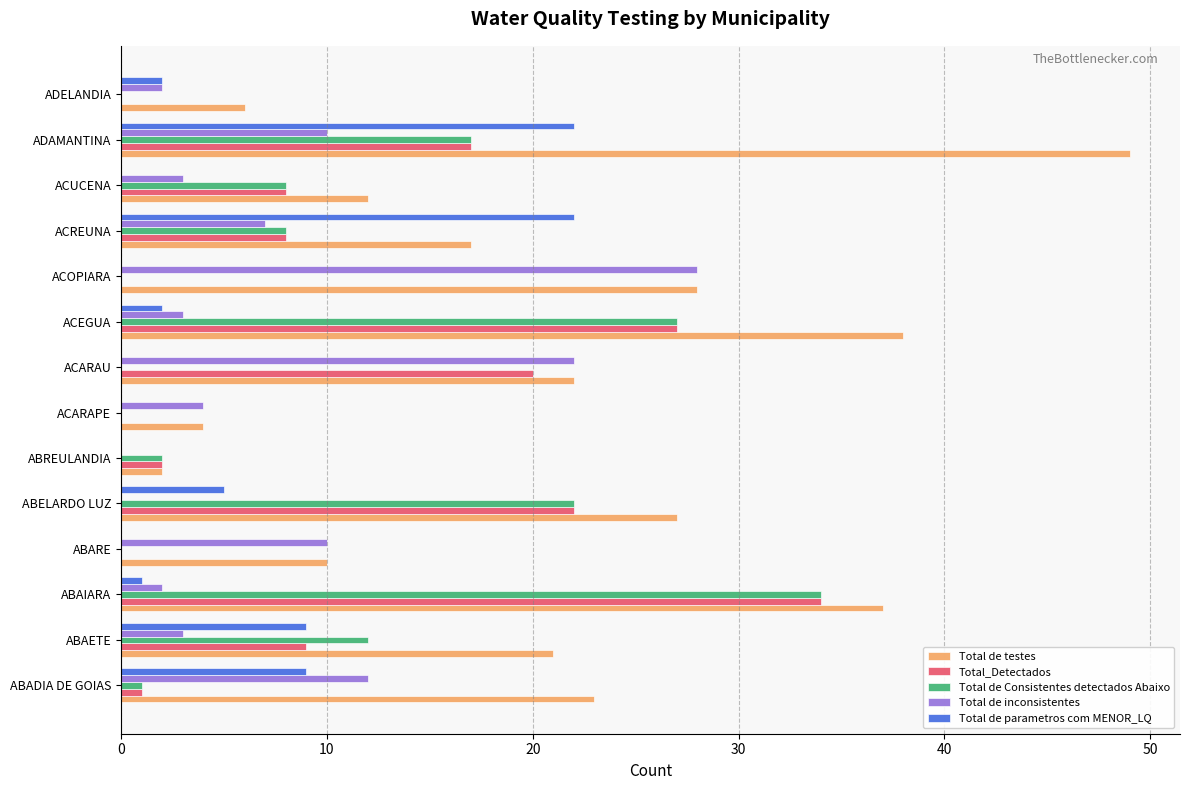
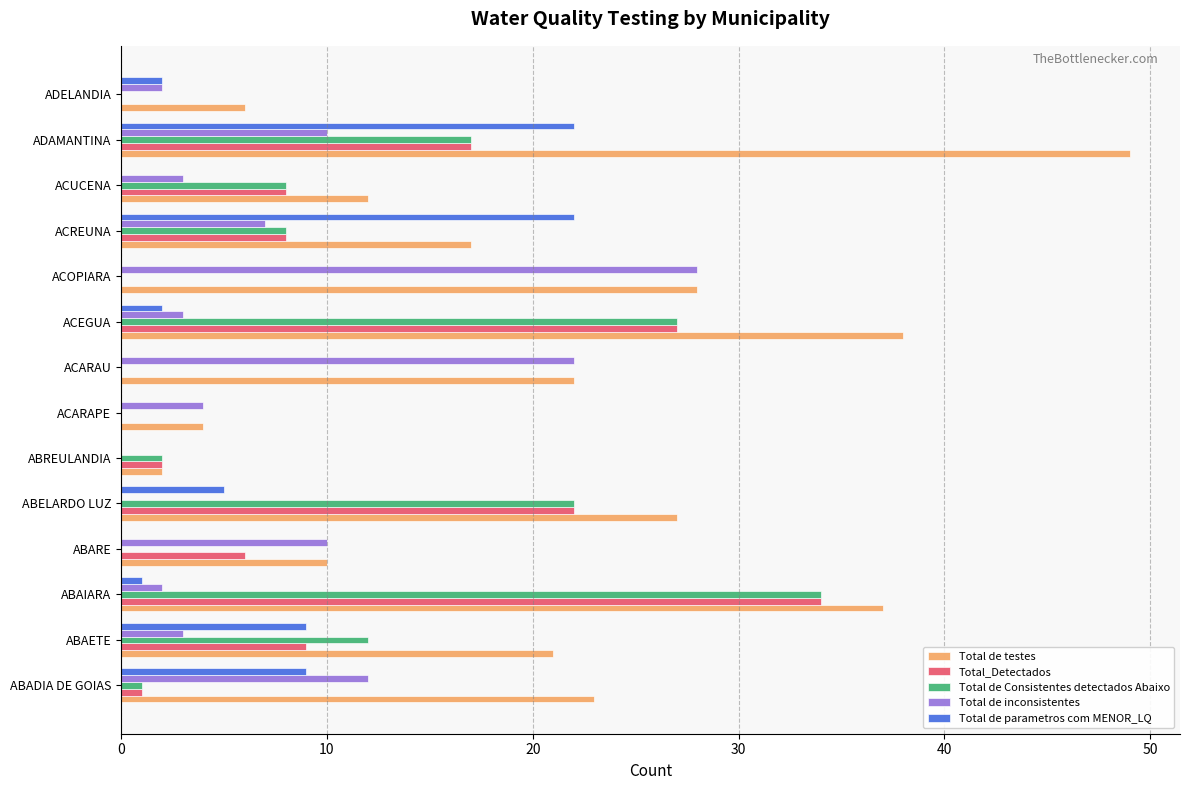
  {
    "Total de testes": {
      "ADELANDIA": 6,
      "ADAMANTINA": 49,
      "ACUCENA": 12,
      "ACREUNA": 17,
      "ACOPIARA": 28,
      "ACEGUA": 38,
      "ACARAU": 22,
      "ACARAPE": 4,
      "ABREULANDIA": 2,
      "ABELARDO LUZ": 27,
      "ABARE": 10,
      "ABAIARA": 37,
      "ABAETE": 21,
      "ABADIA DE GOIAS": 23
    },
    "Total_Detectados": {
      "ADELANDIA": 0,
      "ADAMANTINA": 17,
      "ACUCENA": 8,
      "ACREUNA": 8,
      "ACOPIARA": 0,
      "ACEGUA": 27,
-     "ACARAU": 20,
+     "ACARAU": 0,
      "ACARAPE": 0,
      "ABREULANDIA": 2,
      "ABELARDO LUZ": 22,
-     "ABARE": 0,
+     "ABARE": 6,
      "ABAIARA": 34,
      "ABAETE": 9,
      "ABADIA DE GOIAS": 1
    },
    "Total de Consistentes detectados Abaixo": {
      "ADELANDIA": 0,
      "ADAMANTINA": 17,
      "ACUCENA": 8,
      "ACREUNA": 8,
      "ACOPIARA": 0,
      "ACEGUA": 27,
      "ACARAU": 0,
      "ACARAPE": 0,
      "ABREULANDIA": 2,
      "ABELARDO LUZ": 22,
      "ABARE": 0,
      "ABAIARA": 34,
      "ABAETE": 12,
      "ABADIA DE GOIAS": 1
    },
    "Total de inconsistentes": {
      "ADELANDIA": 2,
      "ADAMANTINA": 10,
      "ACUCENA": 3,
      "ACREUNA": 7,
      "ACOPIARA": 28,
      "ACEGUA": 3,
      "ACARAU": 22,
      "ACARAPE": 4,
      "ABREULANDIA": 0,
      "ABELARDO LUZ": 0,
      "ABARE": 10,
      "ABAIARA": 2,
      "ABAETE": 3,
      "ABADIA DE GOIAS": 12
    },
    "Total de parametros com MENOR_LQ": {
      "ADELANDIA": 2,
      "ADAMANTINA": 22,
      "ACUCENA": 0,
      "ACREUNA": 22,
      "ACOPIARA": 0,
      "ACEGUA": 2,
      "ACARAU": 0,
      "ACARAPE": 0,
      "ABREULANDIA": 0,
      "ABELARDO LUZ": 5,
      "ABARE": 0,
      "ABAIARA": 1,
      "ABAETE": 9,
      "ABADIA DE GOIAS": 9
    }
  }
